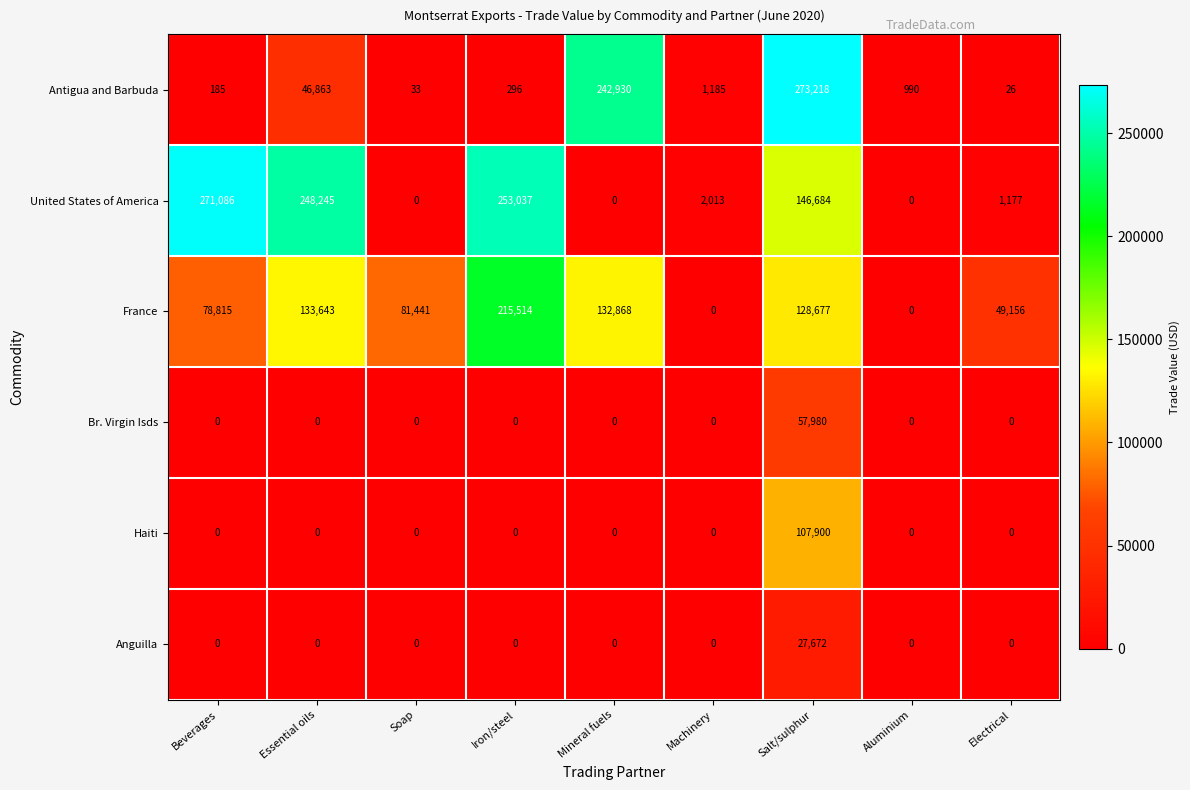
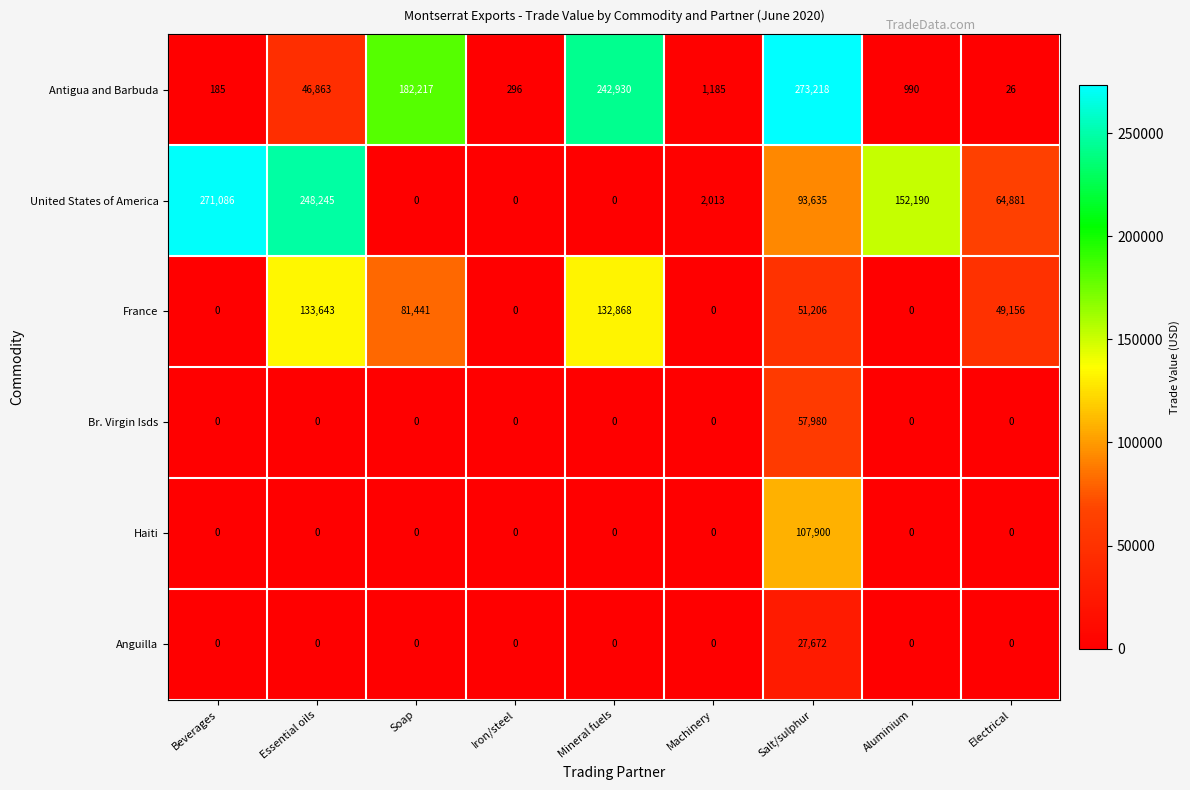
  {
    "Antigua and Barbuda": {
      "Beverages": "185",
      "Essential oils": "46,863",
-     "Soap": "33",
+     "Soap": "182,217",
      "Iron/steel": "296",
      "Mineral fuels": "242,930",
      "Machinery": "1,185",
      "Salt/sulphur": "273,218",
      "Aluminium": "990",
      "Electrical": "26"
    },
    "United States of America": {
      "Beverages": "271,086",
      "Essential oils": "248,245",
      "Soap": "0",
-     "Iron/steel": "253,037",
+     "Iron/steel": "0",
      "Mineral fuels": "0",
      "Machinery": "2,013",
-     "Salt/sulphur": "146,684",
-     "Aluminium": "0",
-     "Electrical": "1,177"
+     "Salt/sulphur": "93,635",
+     "Aluminium": "152,190",
+     "Electrical": "64,881"
    },
    "France": {
-     "Beverages": "78,815",
+     "Beverages": "0",
      "Essential oils": "133,643",
      "Soap": "81,441",
-     "Iron/steel": "215,514",
+     "Iron/steel": "0",
      "Mineral fuels": "132,868",
      "Machinery": "0",
-     "Salt/sulphur": "128,677",
+     "Salt/sulphur": "51,206",
      "Aluminium": "0",
      "Electrical": "49,156"
    },
    "Br. Virgin Isds": {
      "Beverages": "0",
      "Essential oils": "0",
      "Soap": "0",
      "Iron/steel": "0",
      "Mineral fuels": "0",
      "Machinery": "0",
      "Salt/sulphur": "57,980",
      "Aluminium": "0",
      "Electrical": "0"
    },
    "Haiti": {
      "Beverages": "0",
      "Essential oils": "0",
      "Soap": "0",
      "Iron/steel": "0",
      "Mineral fuels": "0",
      "Machinery": "0",
      "Salt/sulphur": "107,900",
      "Aluminium": "0",
      "Electrical": "0"
    },
    "Anguilla": {
      "Beverages": "0",
      "Essential oils": "0",
      "Soap": "0",
      "Iron/steel": "0",
      "Mineral fuels": "0",
      "Machinery": "0",
      "Salt/sulphur": "27,672",
      "Aluminium": "0",
      "Electrical": "0"
    }
  }
